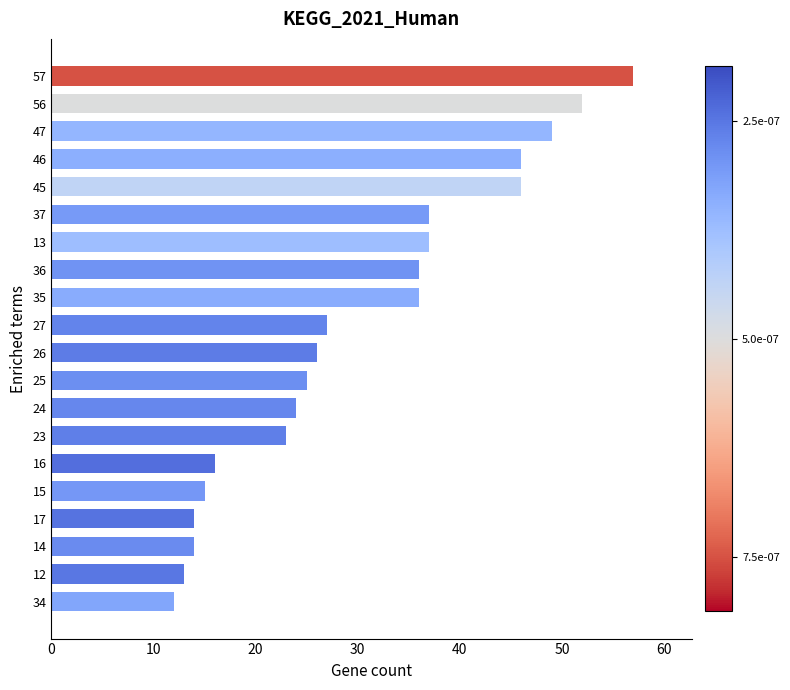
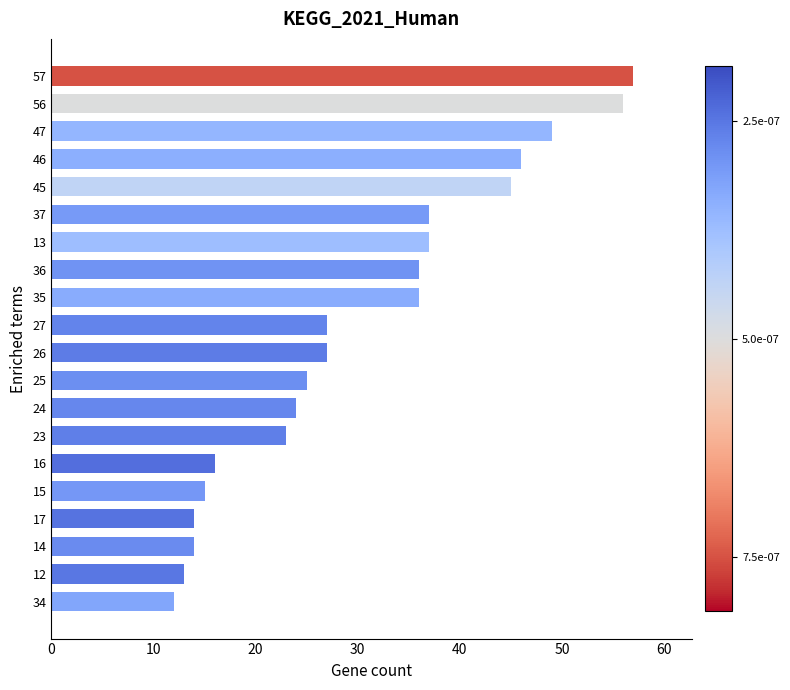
  {
    "57": 57,
-   "56": 52,
+   "56": 56,
    "47": 49,
    "46": 46,
-   "45": 46,
+   "45": 45,
    "37": 37,
    "13": 37,
    "36": 36,
    "35": 36,
    "27": 27,
-   "26": 26,
+   "26": 27,
    "25": 25,
    "24": 24,
    "23": 23,
    "16": 16,
    "15": 15,
    "17": 14,
    "14": 14,
    "12": 13,
    "34": 12
  }
